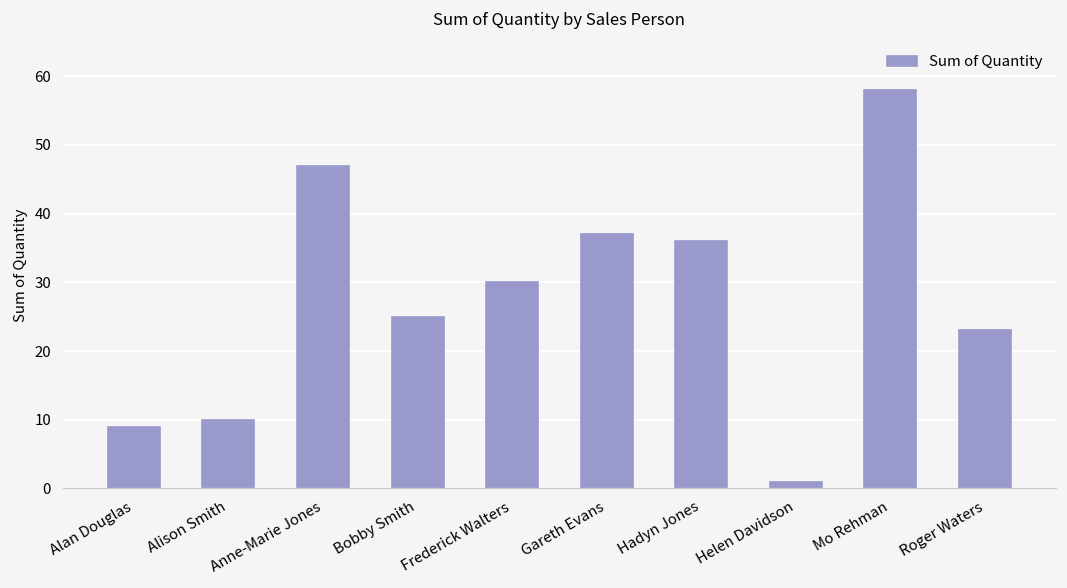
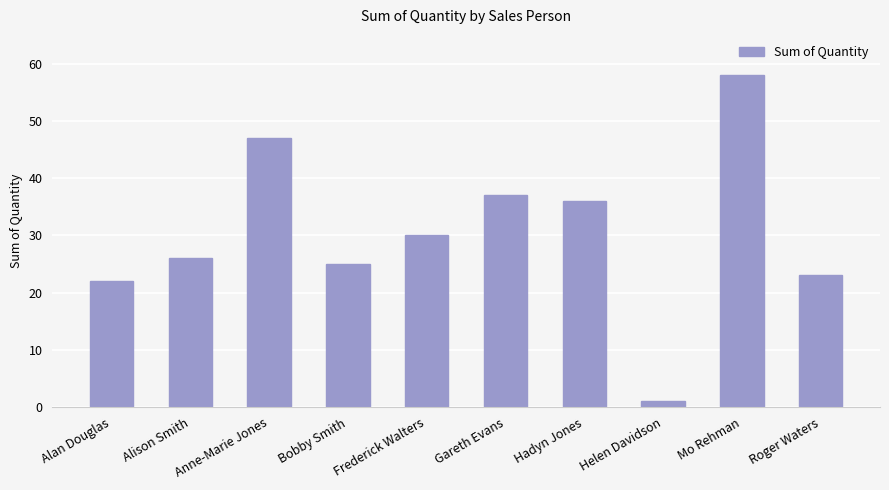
  {
-   "Alan Douglas": 9,
-   "Alison Smith": 10,
+   "Alan Douglas": 22,
+   "Alison Smith": 26,
    "Anne-Marie Jones": 47,
    "Bobby Smith": 25,
    "Frederick Walters": 30,
    "Gareth Evans": 37,
    "Hadyn Jones": 36,
    "Helen Davidson": 1,
    "Mo Rehman": 58,
    "Roger Waters": 23
  }
